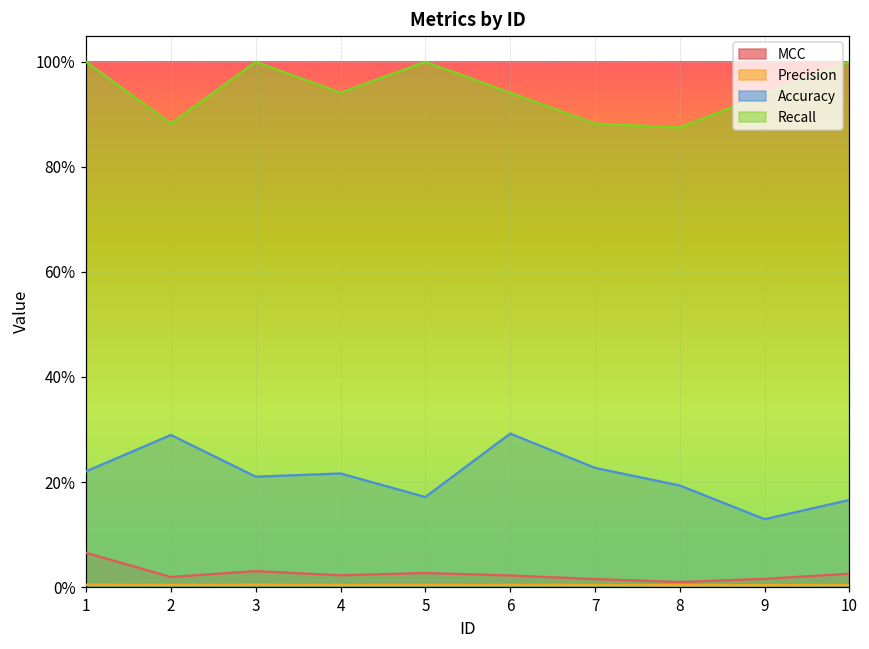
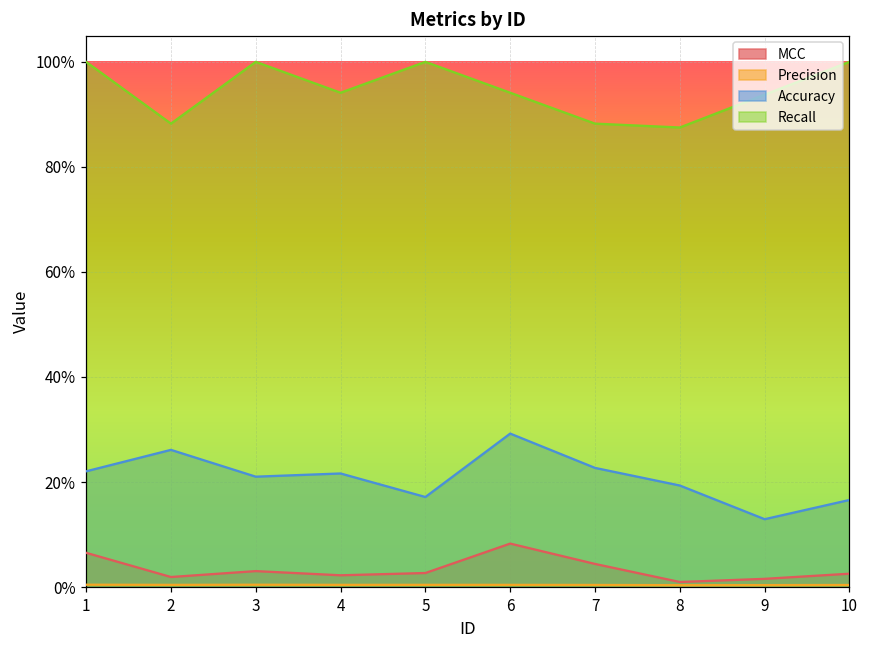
  {
    "MCC": {
      "1": "7%",
      "2": "2%",
      "3": "3%",
      "4": "2%",
      "5": "3%",
-     "6": "2%",
-     "7": "2%",
+     "6": "8%",
+     "7": "4%",
      "8": "1%",
      "9": "2%",
      "10": "3%"
    },
    "Precision": {
      "1": "0%",
      "2": "0%",
      "3": "0%",
      "4": "0%",
      "5": "0%",
      "6": "0%",
      "7": "0%",
      "8": "0%",
      "9": "0%",
      "10": "0%"
    },
    "Accuracy": {
      "1": "22%",
-     "2": "29%",
+     "2": "26%",
      "3": "21%",
      "4": "22%",
      "5": "17%",
      "6": "29%",
      "7": "23%",
      "8": "19%",
      "9": "13%",
      "10": "17%"
    },
    "Recall": {
      "1": "100%",
      "2": "88%",
      "3": "100%",
      "4": "94%",
      "5": "100%",
      "6": "94%",
      "7": "88%",
      "8": "88%",
      "10": "100%"
    }
  }
